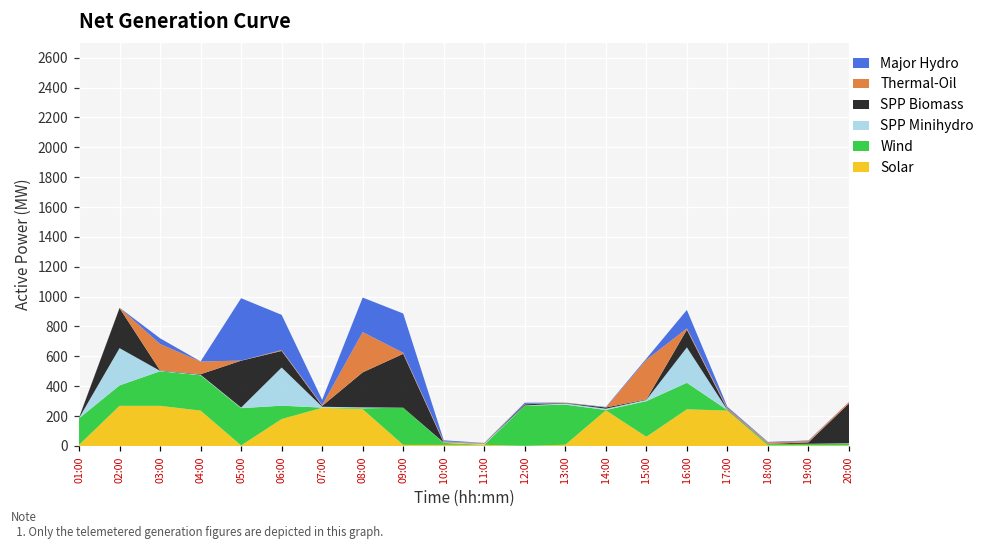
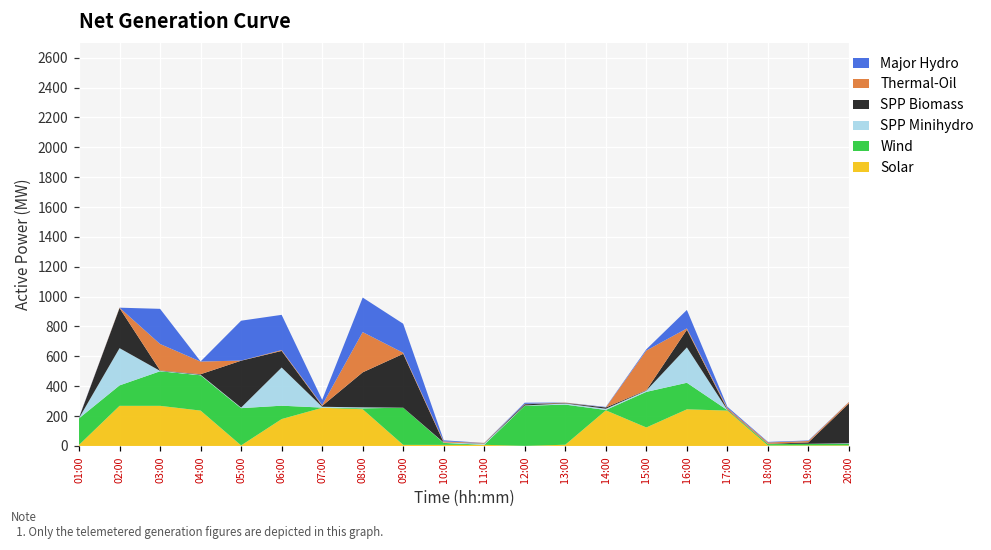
  {
    "Solar": {
      "02:00": 270,
      "03:00": 270,
      "04:00": 240,
      "06:00": 180,
-     "15:00": 60,
+     "15:00": 120,
      "16:00": 250
    },
    "Wind": {
      "02:00": 140,
      "06:00": 90,
      "16:00": 180
    },
    "SPP Minihydro": {
      "02:00": 250,
      "06:00": 260,
      "16:00": 240
    },
    "SPP Biomass": {
      "08:00": 230
    },
    "Thermal-Oil": {
      "03:00": 180,
      "08:00": 270
    },
    "Major Hydro": {
-     "03:00": 40,
-     "05:00": 420,
+     "03:00": 240,
+     "05:00": 270,
      "06:00": 240,
      "07:00": 40,
      "08:00": 230,
-     "09:00": 260,
+     "09:00": 190,
      "16:00": 120
    }
  }
